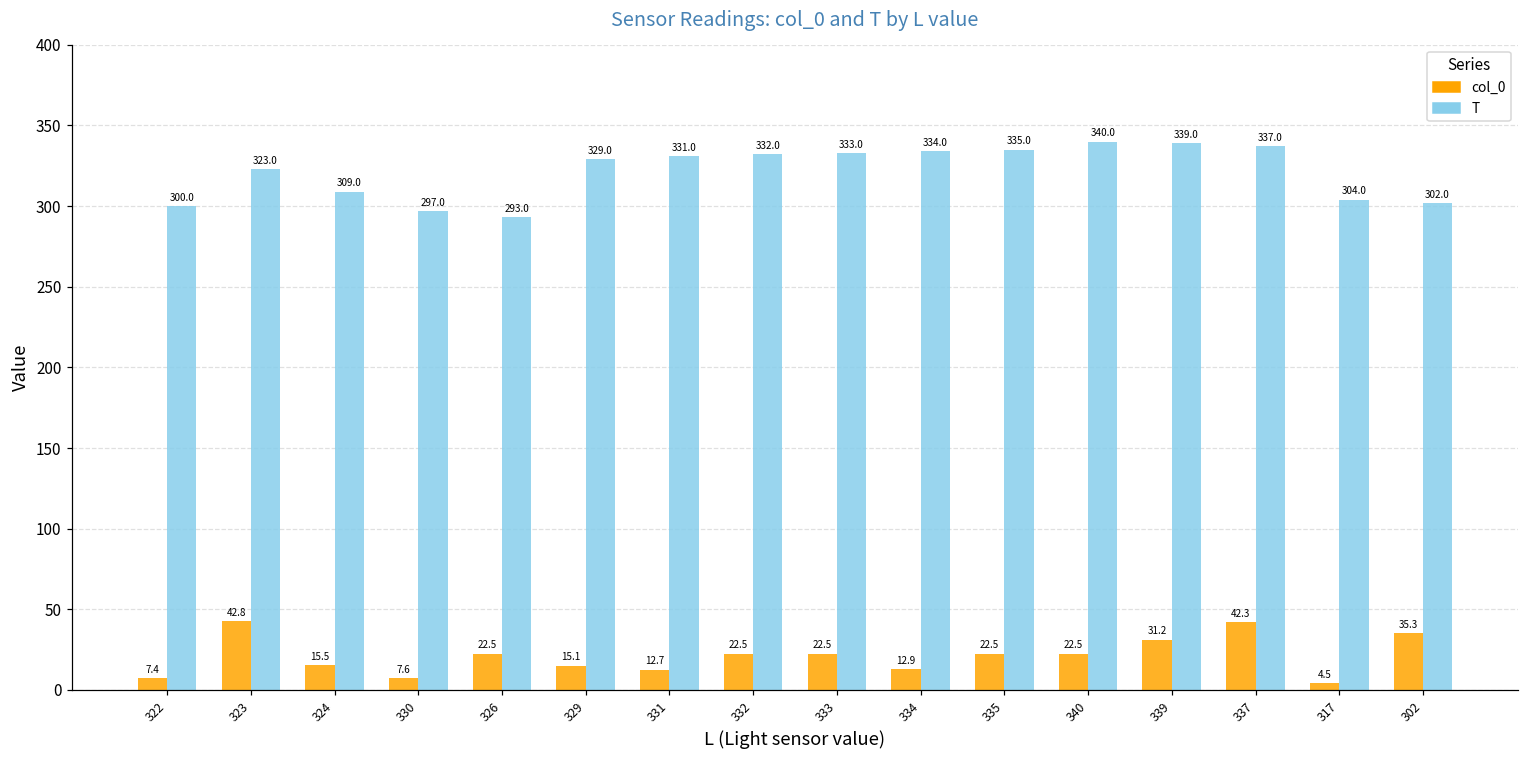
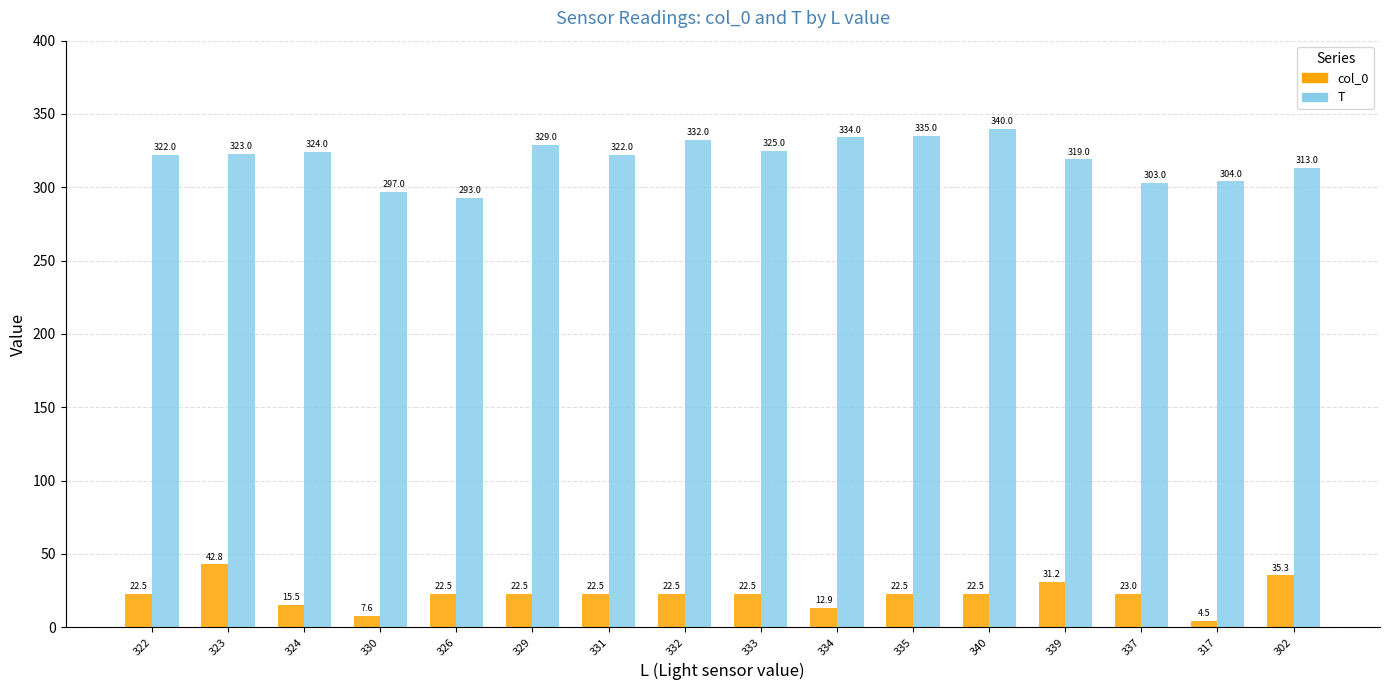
  {
    "col_0": {
-     "322": 7.4,
+     "322": 22.5,
      "323": 42.8,
      "324": 15.5,
      "330": 7.6,
      "326": 22.5,
-     "329": 15.1,
-     "331": 12.7,
+     "329": 22.5,
+     "331": 22.5,
      "332": 22.5,
      "333": 22.5,
      "334": 12.9,
      "335": 22.5,
      "340": 22.5,
      "339": 31.2,
-     "337": 42.3,
+     "337": 23.0,
      "317": 4.5,
      "302": 35.3
    },
    "T": {
-     "322": 300.0,
+     "322": 322.0,
      "323": 323.0,
-     "324": 309.0,
+     "324": 324.0,
      "330": 297.0,
      "326": 293.0,
      "329": 329.0,
-     "331": 331.0,
+     "331": 322.0,
      "332": 332.0,
-     "333": 333.0,
+     "333": 325.0,
      "334": 334.0,
      "335": 335.0,
      "340": 340.0,
-     "339": 339.0,
-     "337": 337.0,
+     "339": 319.0,
+     "337": 303.0,
      "317": 304.0,
-     "302": 302.0
+     "302": 313.0
    }
  }
